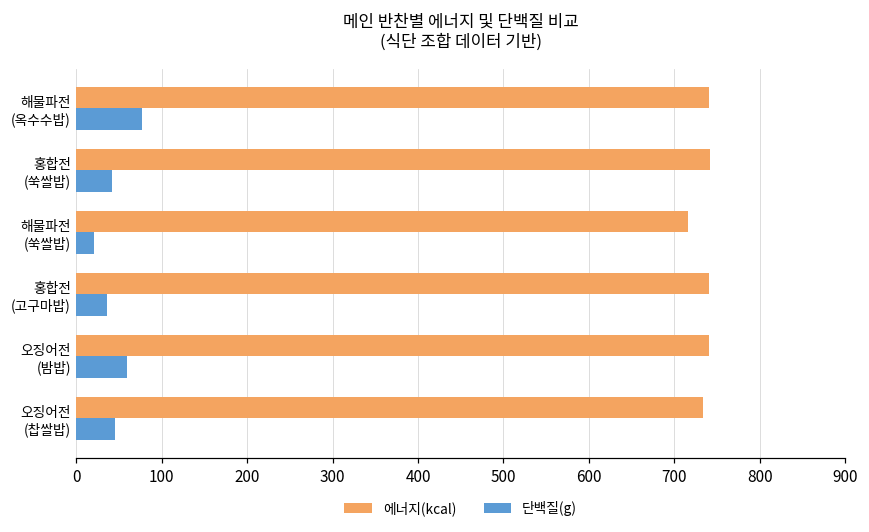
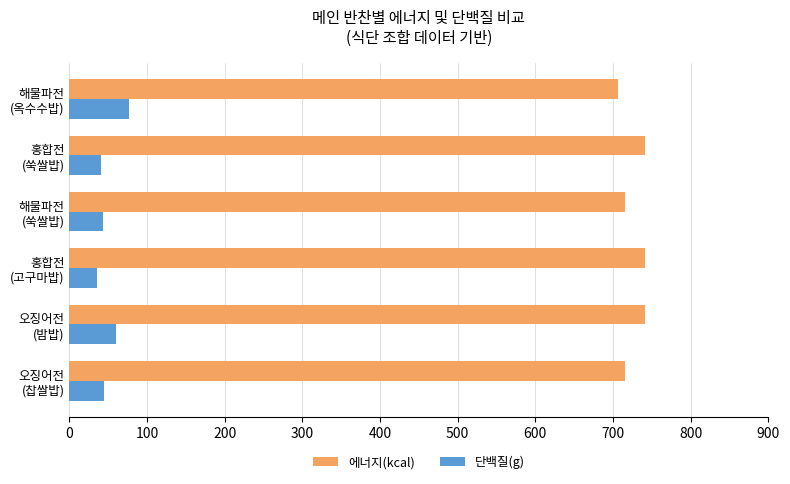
  {
    "에너지(kcal)": {
-     "해물파전 (옥수수밥)": 740,
+     "해물파전 (옥수수밥)": 710,
      "홍합전 (쑥쌀밥)": 740,
      "해물파전 (쑥쌀밥)": 720,
      "홍합전 (고구마밥)": 740,
      "오징어전 (밤밥)": 740,
-     "오징어전 (찹쌀밥)": 730
+     "오징어전 (찹쌀밥)": 720
    },
    "단백질(g)": {
      "해물파전 (옥수수밥)": 80,
      "홍합전 (쑥쌀밥)": 40,
-     "해물파전 (쑥쌀밥)": 20,
+     "해물파전 (쑥쌀밥)": 40,
      "홍합전 (고구마밥)": 40,
      "오징어전 (밤밥)": 60,
      "오징어전 (찹쌀밥)": 40
    }
  }
